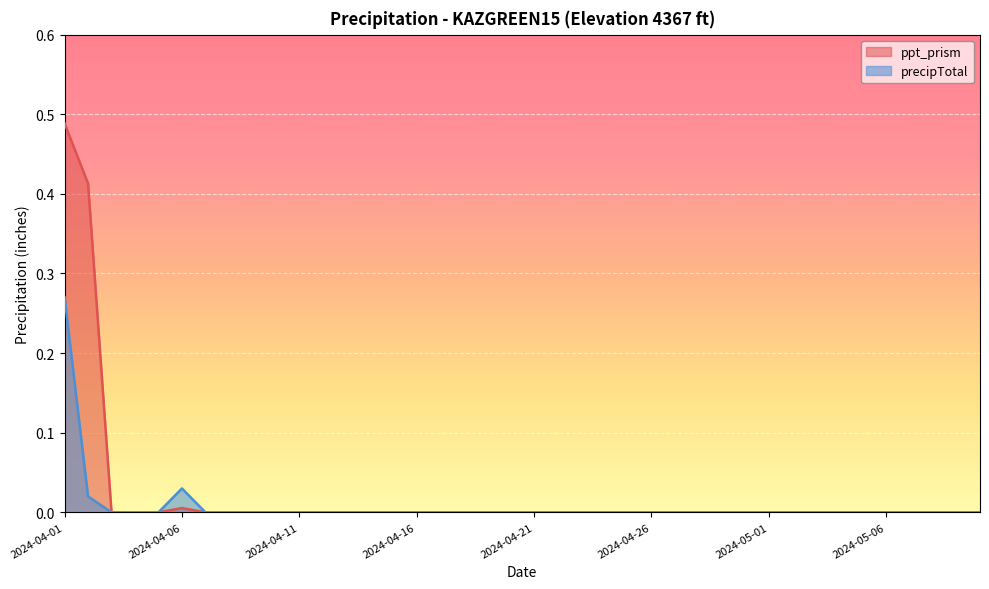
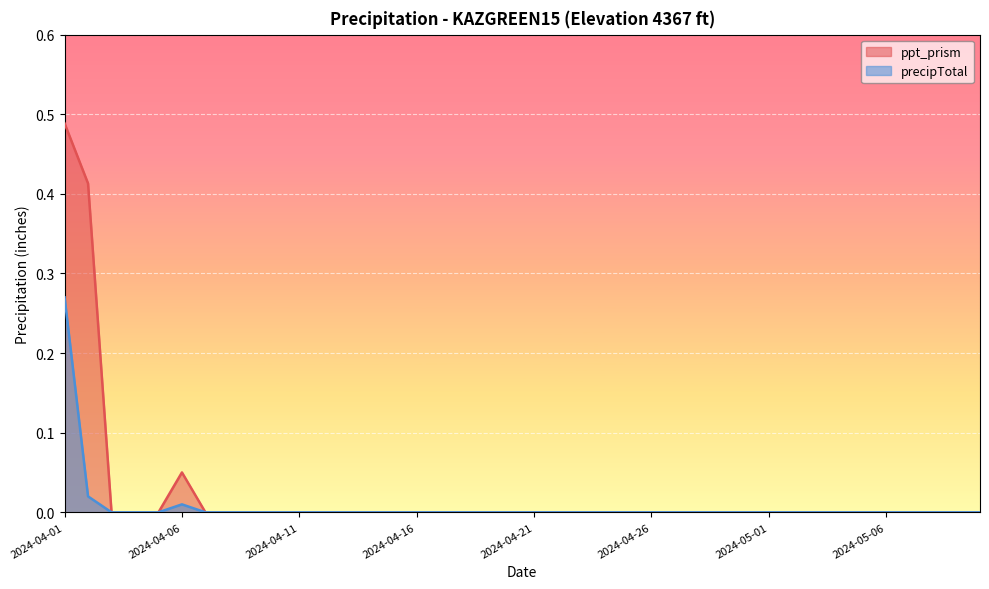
  {
    "ppt_prism": {
      "2024-04-01": 0.49,
-     "2024-04-06": 0.01
+     "2024-04-06": 0.05
    },
    "precipTotal": {
      "2024-04-01": 0.27,
-     "2024-04-06": 0.03
+     "2024-04-06": 0.01
    }
  }
